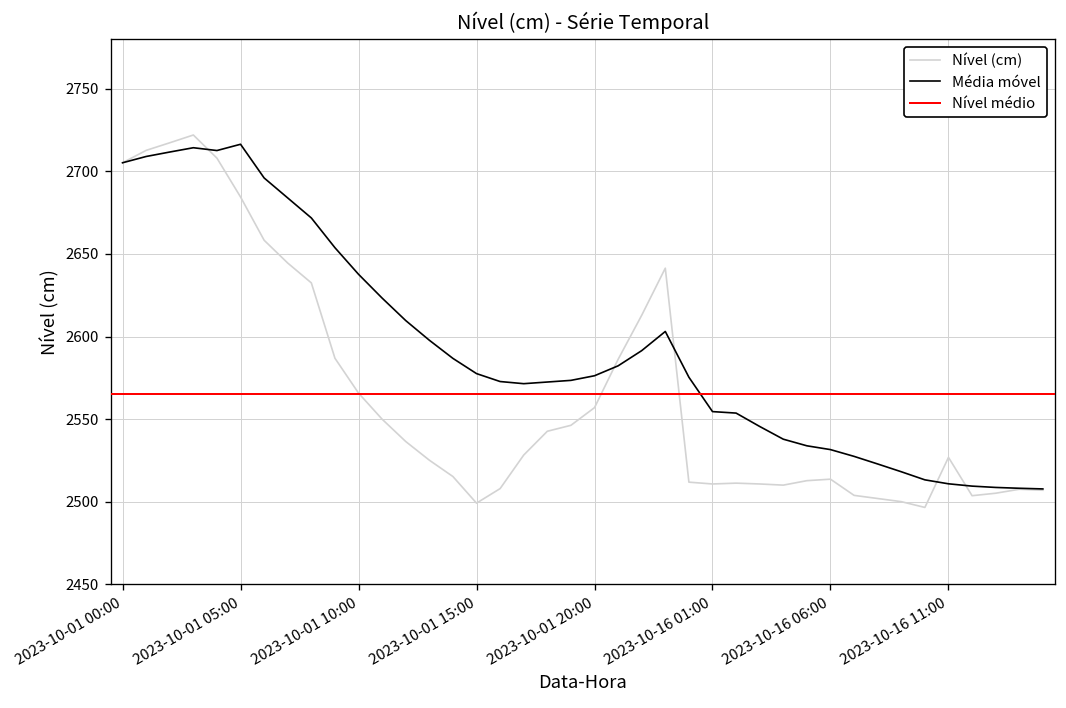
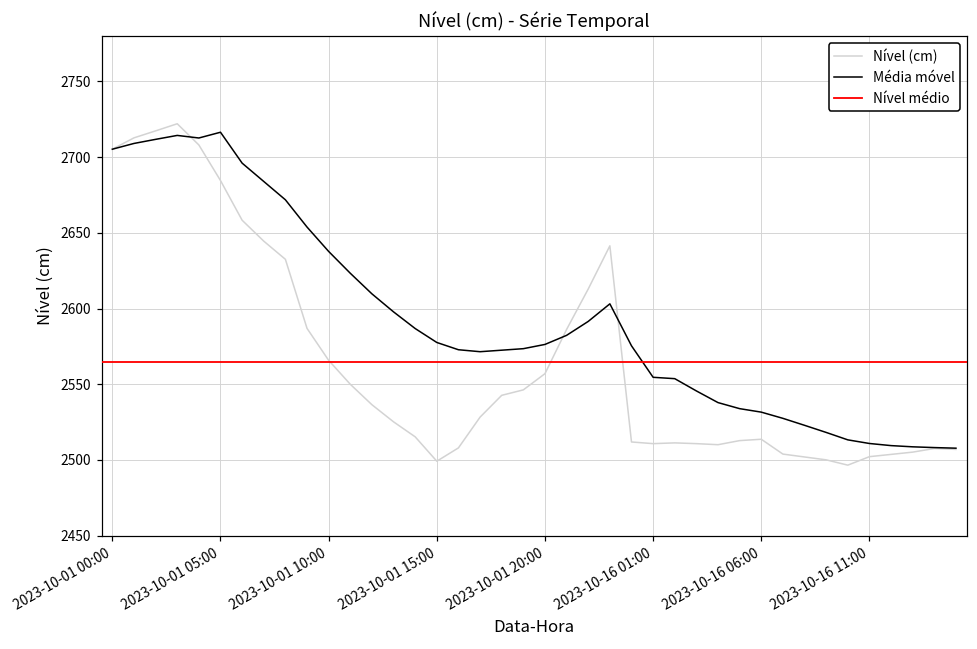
  {
    "Nível (cm)": {
      "2023-10-01 05:00": 2685,
      "2023-10-01 10:00": 2566,
      "2023-10-01 15:00": 2499,
      "2023-10-01 20:00": 2557,
      "2023-10-16 01:00": 2511,
      "2023-10-16 06:00": 2514,
-     "2023-10-16 11:00": 2527
+     "2023-10-16 11:00": 2502
    },
    "Média móvel": {
      "2023-10-01 05:00": 2716,
      "2023-10-01 10:00": 2638,
      "2023-10-01 15:00": 2578,
      "2023-10-01 20:00": 2576,
      "2023-10-16 01:00": 2555,
      "2023-10-16 06:00": 2532,
      "2023-10-16 11:00": 2511
    }
  }
